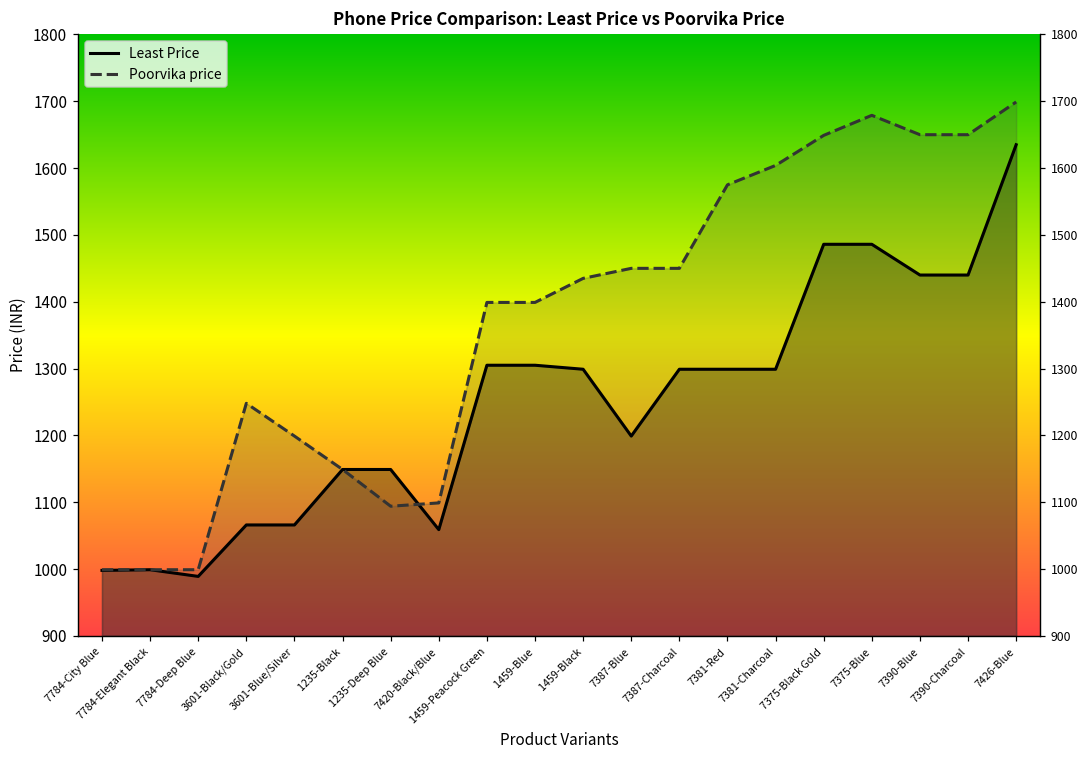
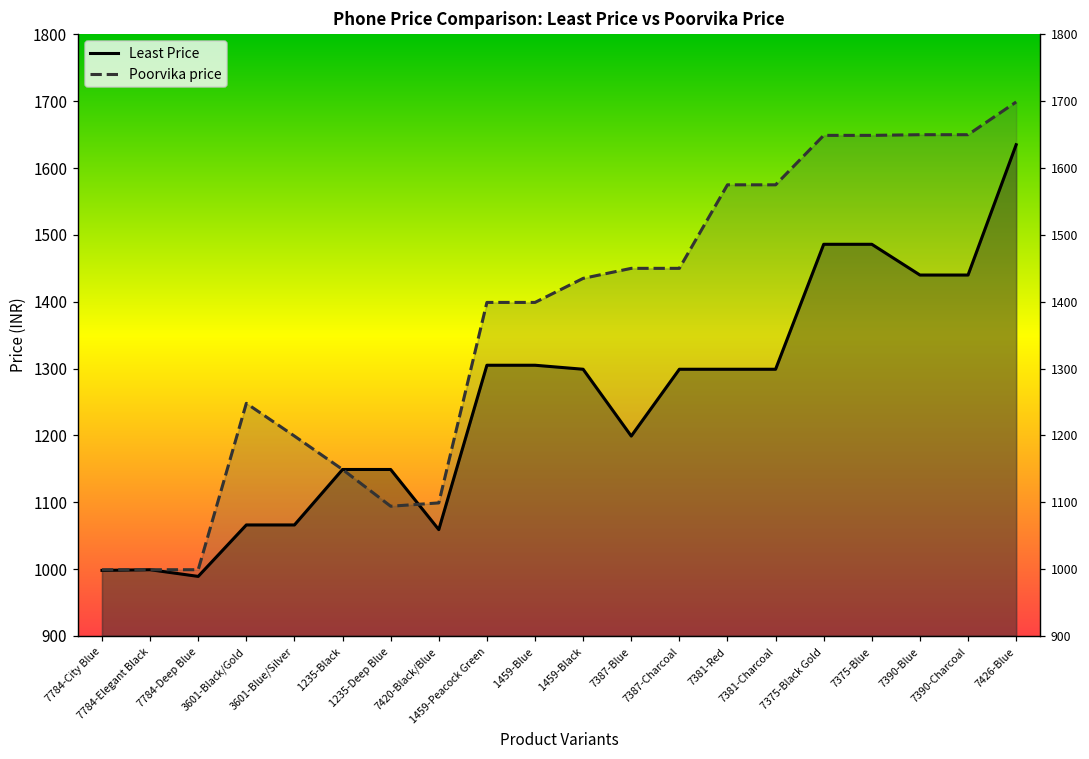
  {
    "Poorvika price": {
      "7784-Deep Blue": 1000,
      "3601-Black/Gold": 1250,
      "3601-Blue/Silver": 1200,
      "1235-Deep Blue": 1090,
      "7420-Black/Blue": 1100,
      "1459-Peacock Green": 1400,
      "1459-Blue": 1400,
      "1459-Black": 1440,
      "7387-Blue": 1450,
      "7387-Charcoal": 1450,
      "7381-Red": 1580,
-     "7381-Charcoal": 1600,
+     "7381-Charcoal": 1580,
      "7375-Black Gold": 1650,
-     "7375-Blue": 1680,
+     "7375-Blue": 1650,
      "7390-Blue": 1650,
      "7390-Charcoal": 1650,
      "7426-Blue": 1700
    }
  }
